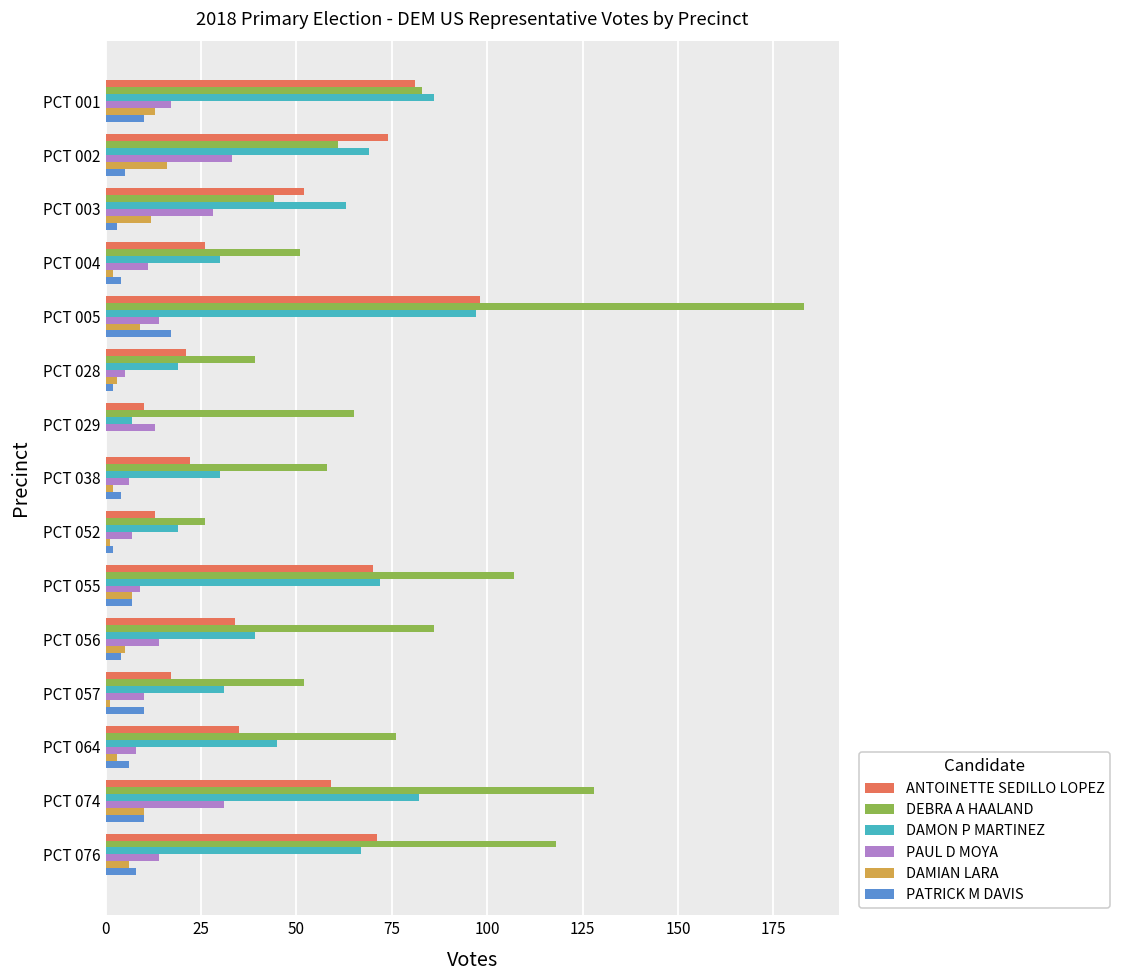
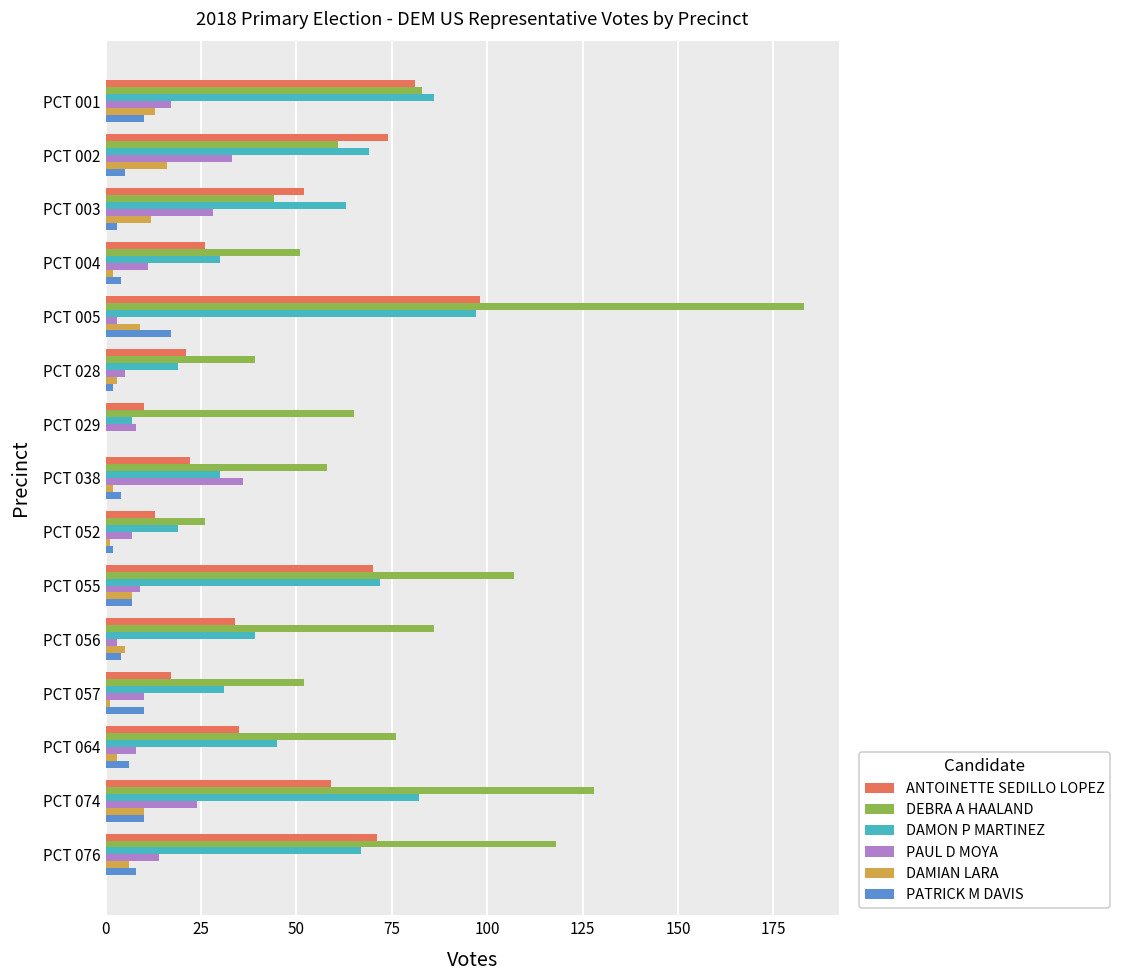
  {
    "DEBRA A HAALAND": {
      "PCT 001": 83,
      "PCT 002": 61,
      "PCT 003": 44,
      "PCT 004": 51,
      "PCT 005": 183,
      "PCT 028": 39,
      "PCT 029": 65,
      "PCT 038": 58,
      "PCT 052": 26,
      "PCT 055": 107,
      "PCT 056": 86,
      "PCT 057": 52,
      "PCT 064": 76,
      "PCT 074": 128,
      "PCT 076": 118
    },
    "PAUL D MOYA": {
      "PCT 001": 17,
      "PCT 002": 33,
      "PCT 003": 28,
      "PCT 004": 11,
-     "PCT 005": 14,
+     "PCT 005": 3,
      "PCT 028": 5,
-     "PCT 029": 13,
-     "PCT 038": 6,
+     "PCT 029": 8,
+     "PCT 038": 36,
      "PCT 052": 7,
      "PCT 055": 9,
-     "PCT 056": 14,
+     "PCT 056": 3,
      "PCT 057": 10,
      "PCT 064": 8,
-     "PCT 074": 31,
+     "PCT 074": 24,
      "PCT 076": 14
    }
  }
